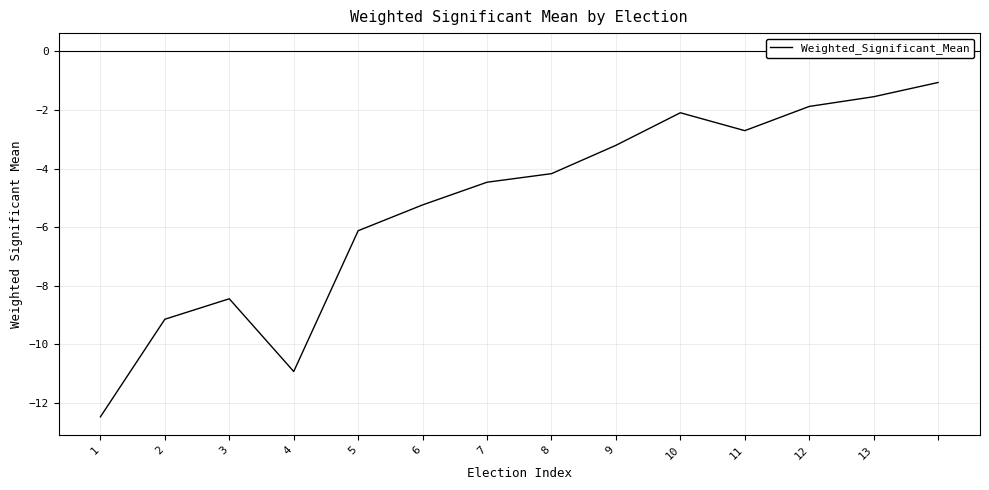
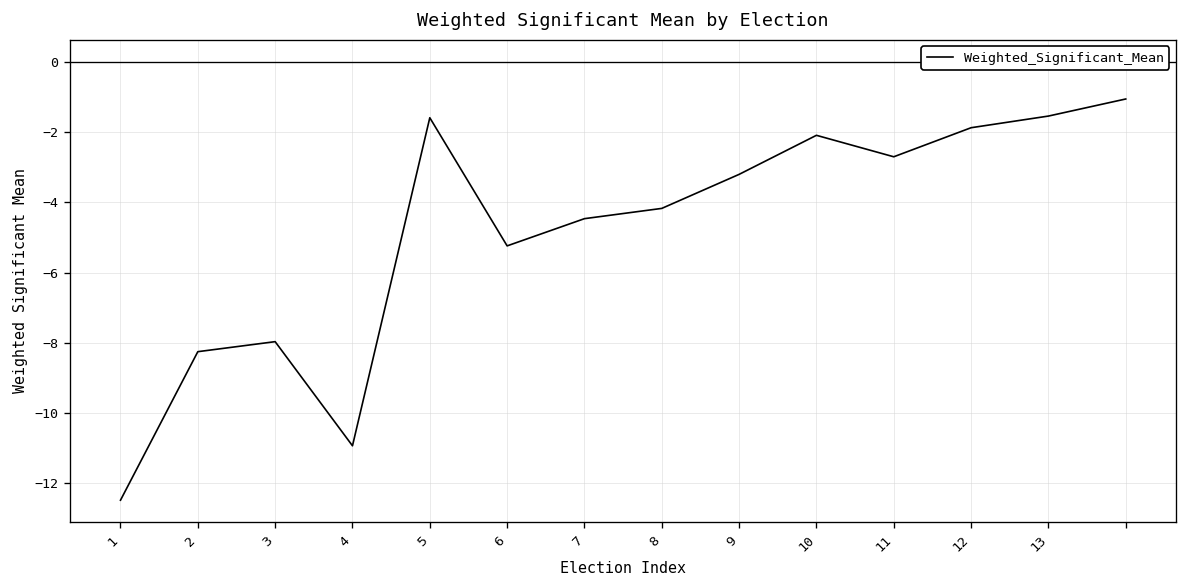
  {
    "1": -12.5,
-   "2": -9.1,
-   "3": -8.4,
+   "2": -8.3,
+   "3": -8.0,
    "4": -10.9,
-   "5": -6.1,
+   "5": -1.6,
    "6": -5.2,
    "7": -4.5,
    "8": -4.2,
    "9": -3.2,
    "10": -2.1,
    "11": -2.7,
    "12": -1.9,
    "13": -1.5
  }
